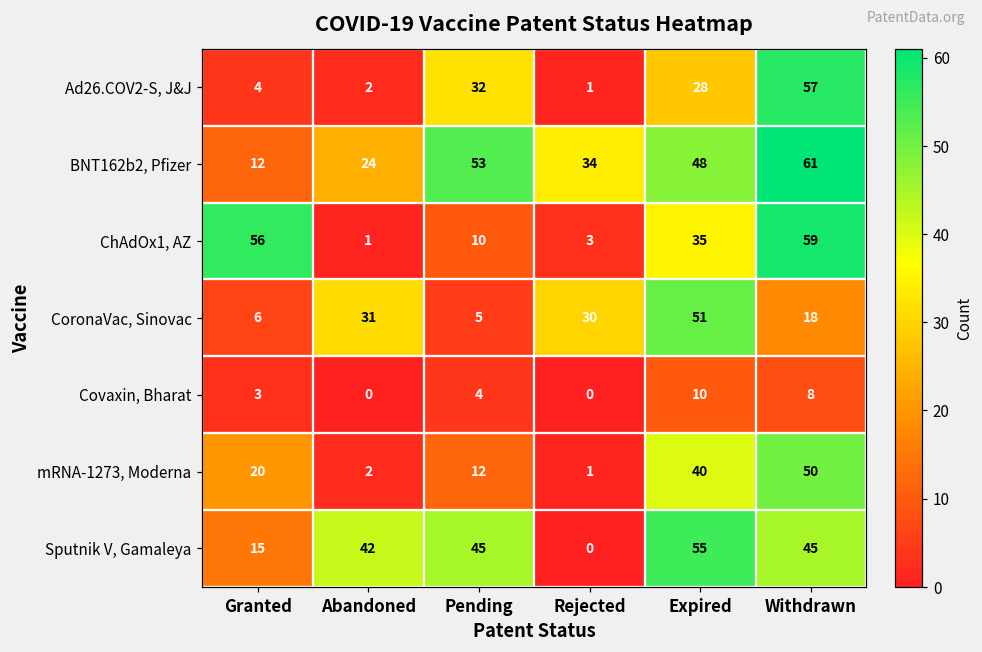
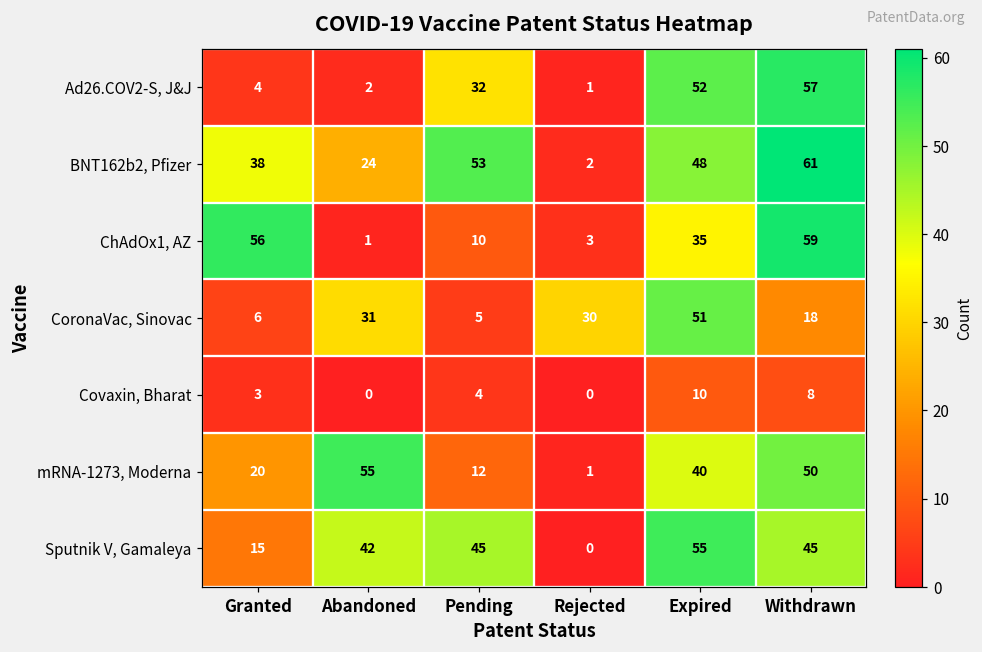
  {
    "Ad26.COV2-S, J&J": {
      "Granted": 4,
      "Abandoned": 2,
      "Pending": 32,
      "Rejected": 1,
-     "Expired": 28,
+     "Expired": 52,
      "Withdrawn": 57
    },
    "BNT162b2, Pfizer": {
-     "Granted": 12,
+     "Granted": 38,
      "Abandoned": 24,
      "Pending": 53,
-     "Rejected": 34,
+     "Rejected": 2,
      "Expired": 48,
      "Withdrawn": 61
    },
    "ChAdOx1, AZ": {
      "Granted": 56,
      "Abandoned": 1,
      "Pending": 10,
      "Rejected": 3,
      "Expired": 35,
      "Withdrawn": 59
    },
    "CoronaVac, Sinovac": {
      "Granted": 6,
      "Abandoned": 31,
      "Pending": 5,
      "Rejected": 30,
      "Expired": 51,
      "Withdrawn": 18
    },
    "Covaxin, Bharat": {
      "Granted": 3,
      "Abandoned": 0,
      "Pending": 4,
      "Rejected": 0,
      "Expired": 10,
      "Withdrawn": 8
    },
    "mRNA-1273, Moderna": {
      "Granted": 20,
-     "Abandoned": 2,
+     "Abandoned": 55,
      "Pending": 12,
      "Rejected": 1,
      "Expired": 40,
      "Withdrawn": 50
    },
    "Sputnik V, Gamaleya": {
      "Granted": 15,
      "Abandoned": 42,
      "Pending": 45,
      "Rejected": 0,
      "Expired": 55,
      "Withdrawn": 45
    }
  }
